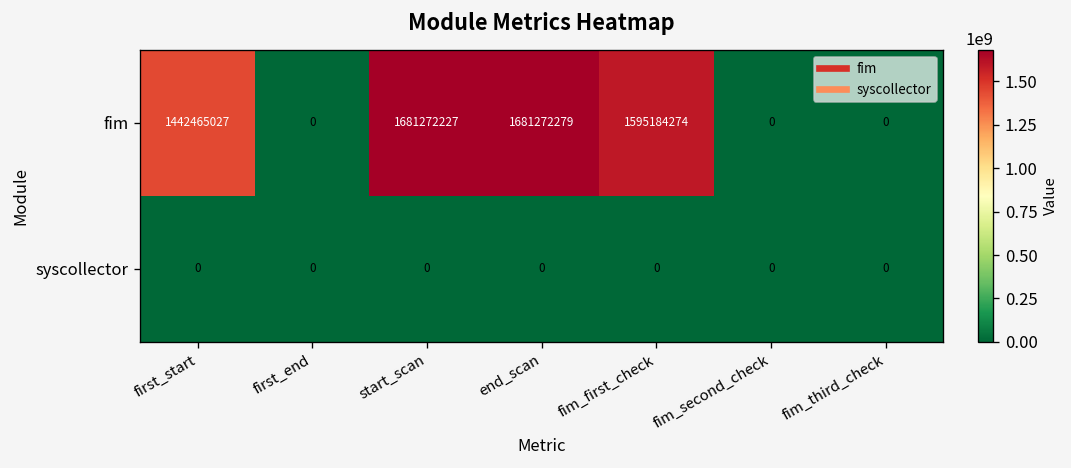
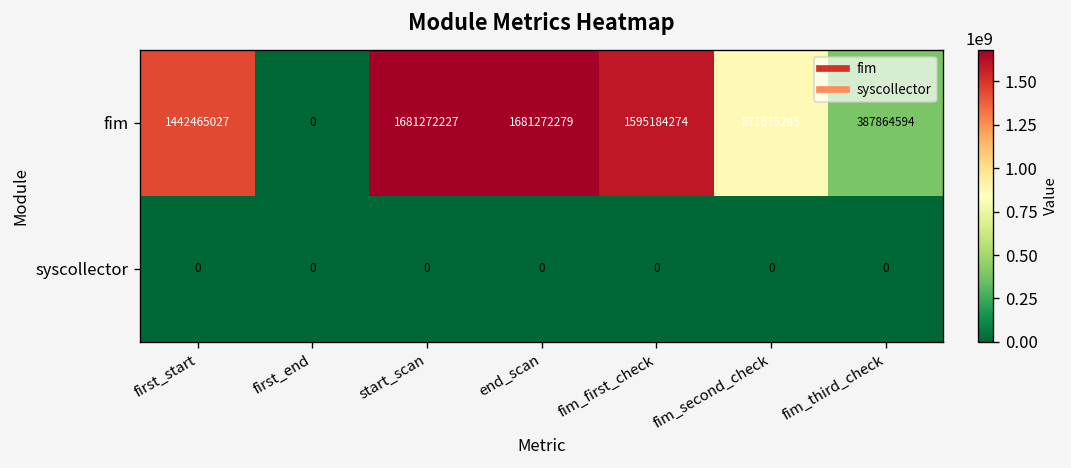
  {
    "fim": {
      "first_start": 1442465027,
      "first_end": 0,
      "start_scan": 1681272227,
      "end_scan": 1681272279,
      "fim_first_check": 1595184274,
-     "fim_second_check": 0,
-     "fim_third_check": 0
+     "fim_second_check": 871675285,
+     "fim_third_check": 387864594
    },
    "syscollector": {
      "first_start": 0,
      "first_end": 0,
      "start_scan": 0,
      "end_scan": 0,
      "fim_first_check": 0,
      "fim_second_check": 0,
      "fim_third_check": 0
    }
  }
